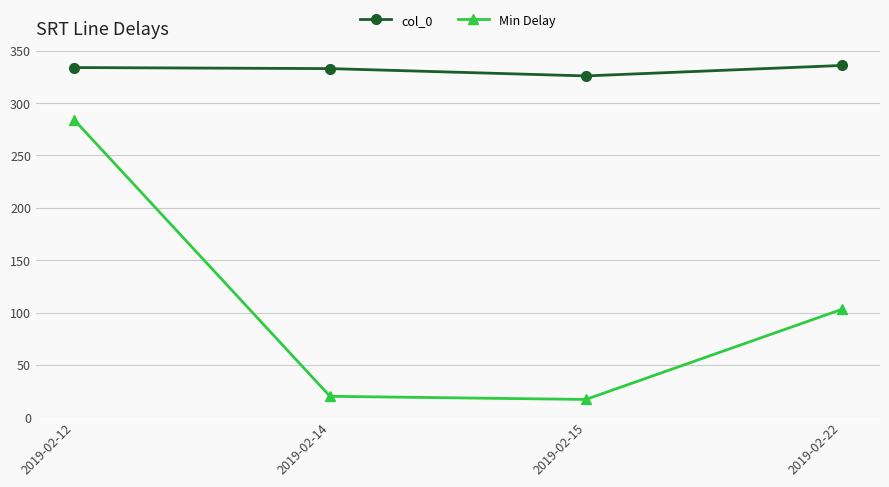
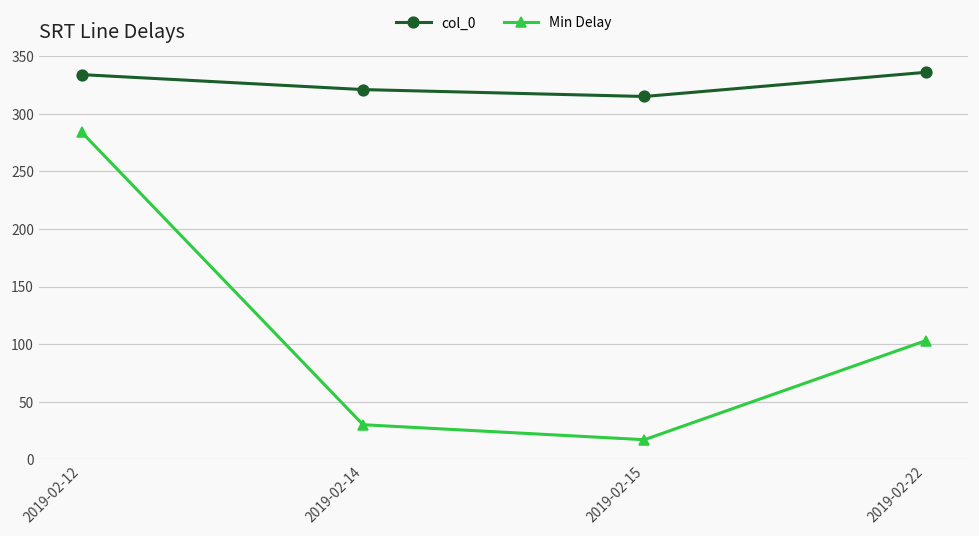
  {
    "col_0": {
      "2019-02-12": 334,
-     "2019-02-14": 333,
-     "2019-02-15": 326,
+     "2019-02-14": 321,
+     "2019-02-15": 315,
      "2019-02-22": 336
    },
    "Min Delay": {
      "2019-02-12": 284,
-     "2019-02-14": 20,
+     "2019-02-14": 30,
      "2019-02-15": 17,
      "2019-02-22": 103
    }
  }
